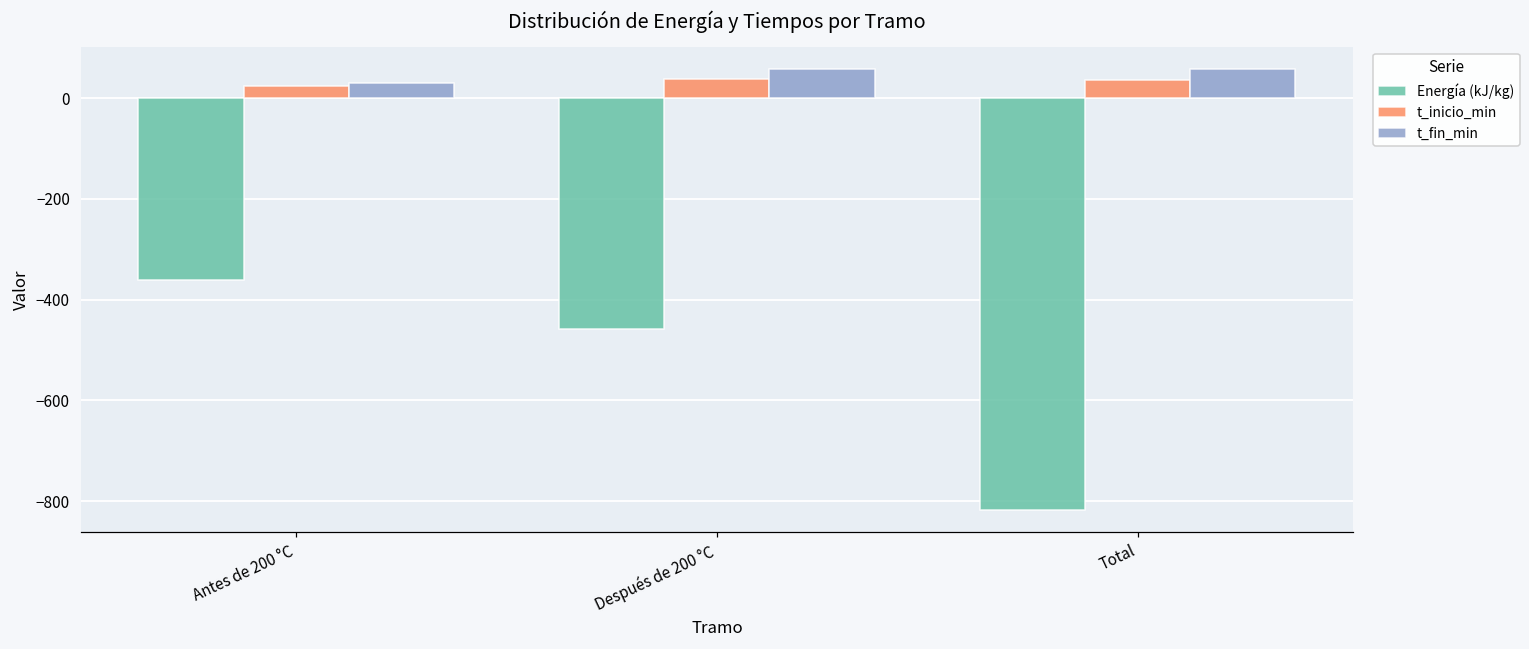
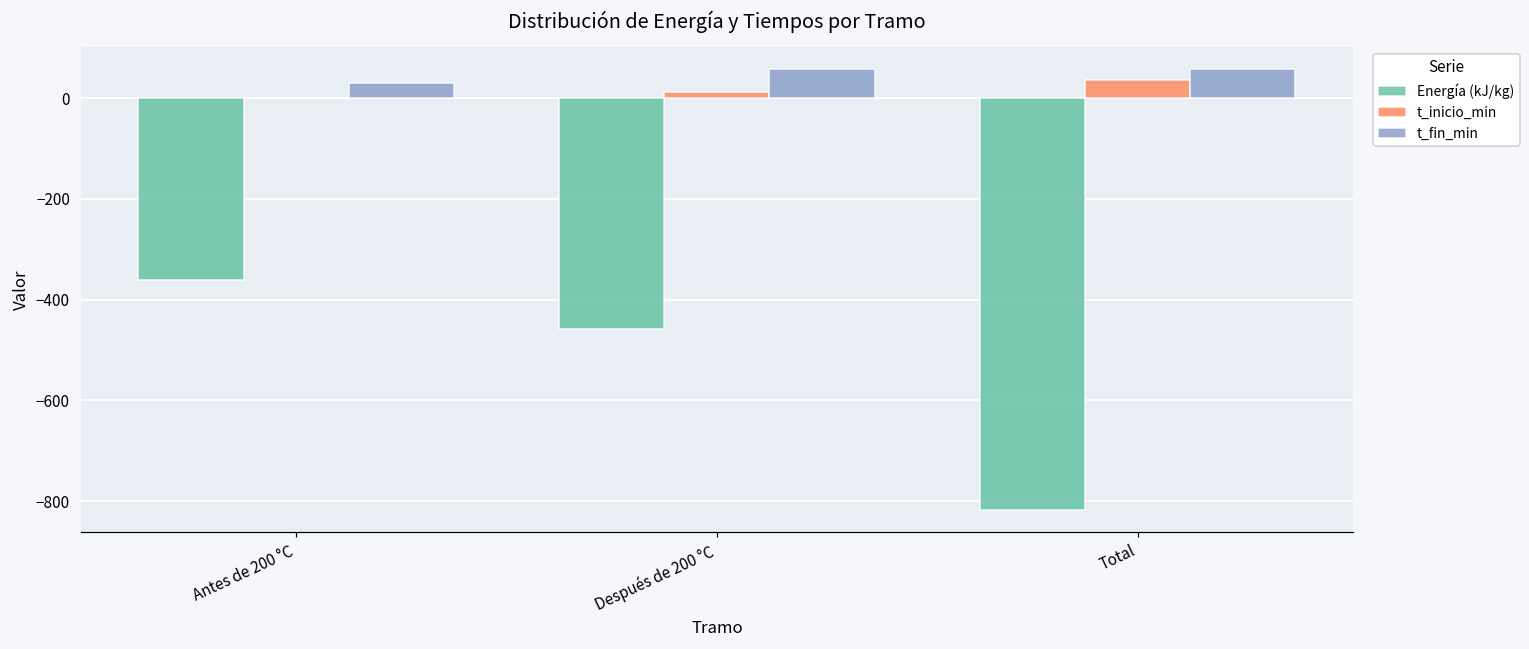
  {
    "Energía (kJ/kg)": {
      "Antes de 200 °C": -360,
      "Después de 200 °C": -460,
      "Total": -820
    },
    "t_inicio_min": {
-     "Antes de 200 °C": 20,
-     "Después de 200 °C": 40,
+     "Antes de 200 °C": 0,
+     "Después de 200 °C": 10,
      "Total": 40
    },
    "t_fin_min": {
      "Antes de 200 °C": 30,
      "Después de 200 °C": 60,
      "Total": 60
    }
  }
